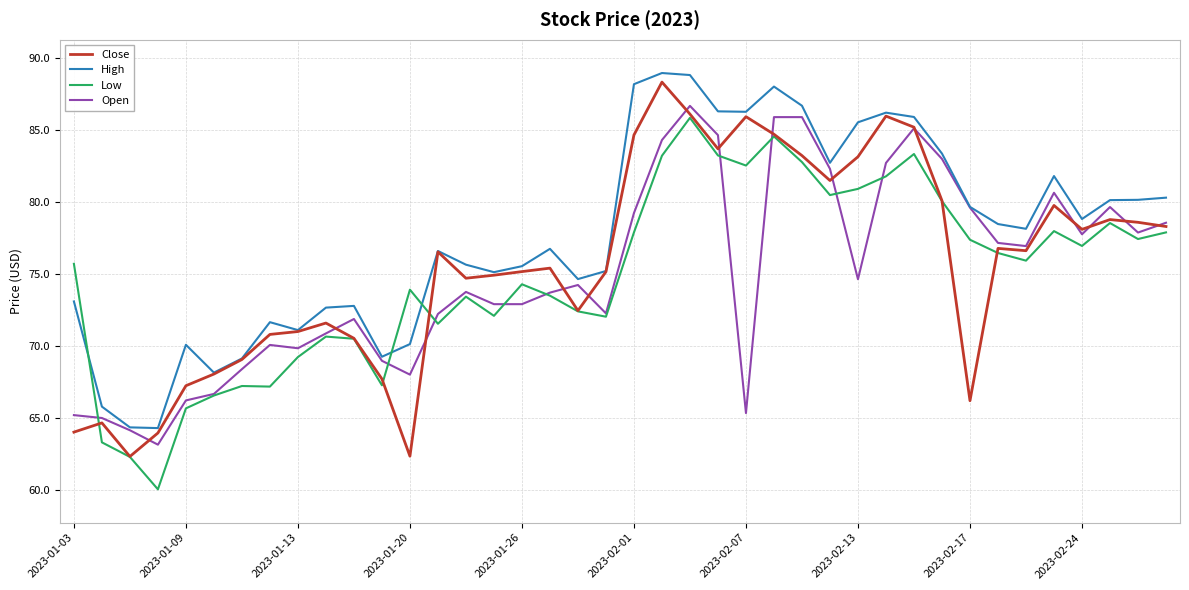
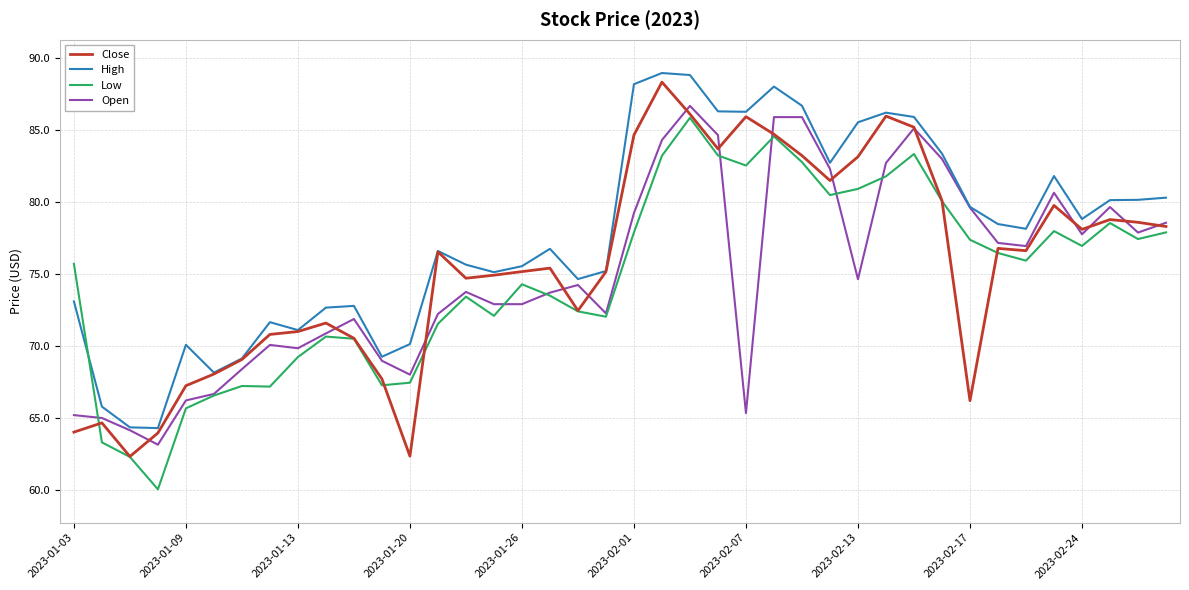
  {
    "Close": {
      "2023-01-03": 64.0,
      "2023-01-09": 67.2,
      "2023-01-20": 62.4,
      "2023-01-26": 75.2,
      "2023-02-01": 84.6,
      "2023-02-07": 85.9,
      "2023-02-13": 83.1,
      "2023-02-17": 66.2,
      "2023-02-24": 78.1
    },
    "High": {
      "2023-01-03": 73.1,
      "2023-01-09": 70.1,
      "2023-01-20": 70.1,
      "2023-01-26": 75.5,
      "2023-02-01": 88.2,
      "2023-02-07": 86.3,
      "2023-02-13": 85.5,
      "2023-02-24": 78.8
    },
    "Low": {
      "2023-01-03": 75.7,
      "2023-01-09": 65.7,
      "2023-01-13": 69.2,
-     "2023-01-20": 73.9,
+     "2023-01-20": 67.4,
      "2023-01-26": 74.3,
      "2023-02-01": 77.9,
      "2023-02-07": 82.5,
      "2023-02-13": 80.9,
      "2023-02-17": 77.4,
      "2023-02-24": 76.9
    },
    "Open": {
      "2023-01-03": 65.2,
      "2023-01-09": 66.2,
      "2023-01-13": 69.8,
      "2023-01-20": 68.0,
      "2023-01-26": 72.9,
      "2023-02-01": 79.2,
      "2023-02-07": 65.3,
      "2023-02-13": 74.6,
      "2023-02-24": 77.8
    }
  }
